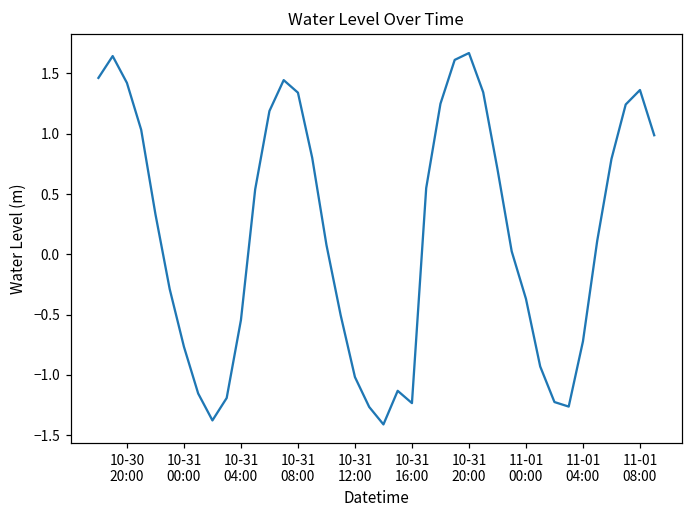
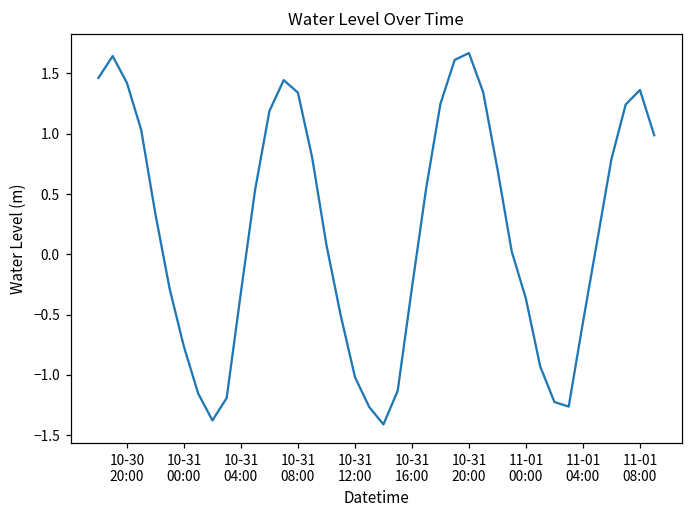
  {
    "10-30 20:00": 1.42,
    "10-31 00:00": -0.77,
-   "10-31 04:00": -0.55,
+   "10-31 04:00": -0.31,
    "10-31 08:00": 1.34,
    "10-31 12:00": -1.02,
-   "10-31 16:00": -1.23,
+   "10-31 16:00": -0.28,
    "10-31 20:00": 1.67,
    "11-01 00:00": -0.37,
-   "11-01 04:00": -0.72,
+   "11-01 04:00": -0.56,
    "11-01 08:00": 1.36
  }
